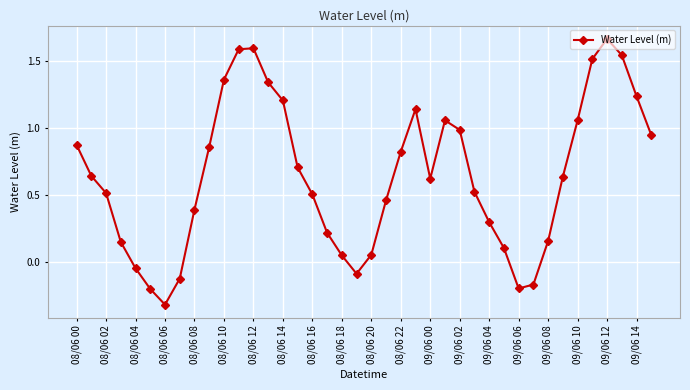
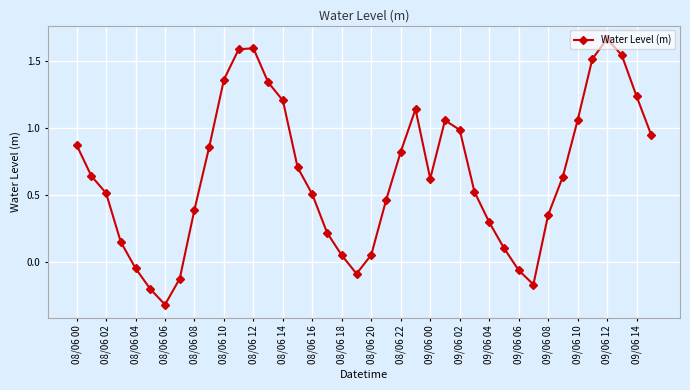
  {
    "08/06 00": 0.87,
    "08/06 02": 0.51,
    "08/06 04": -0.05,
    "08/06 06": -0.32,
    "08/06 08": 0.39,
    "08/06 10": 1.36,
    "08/06 12": 1.59,
    "08/06 14": 1.20,
    "08/06 16": 0.50,
    "08/06 18": 0.05,
    "08/06 20": 0.05,
    "08/06 22": 0.82,
    "09/06 00": 0.62,
    "09/06 02": 0.98,
    "09/06 04": 0.30,
-   "09/06 06": -0.20,
-   "09/06 08": 0.16,
+   "09/06 06": -0.06,
+   "09/06 08": 0.35,
    "09/06 10": 1.06,
    "09/06 14": 1.24
  }
